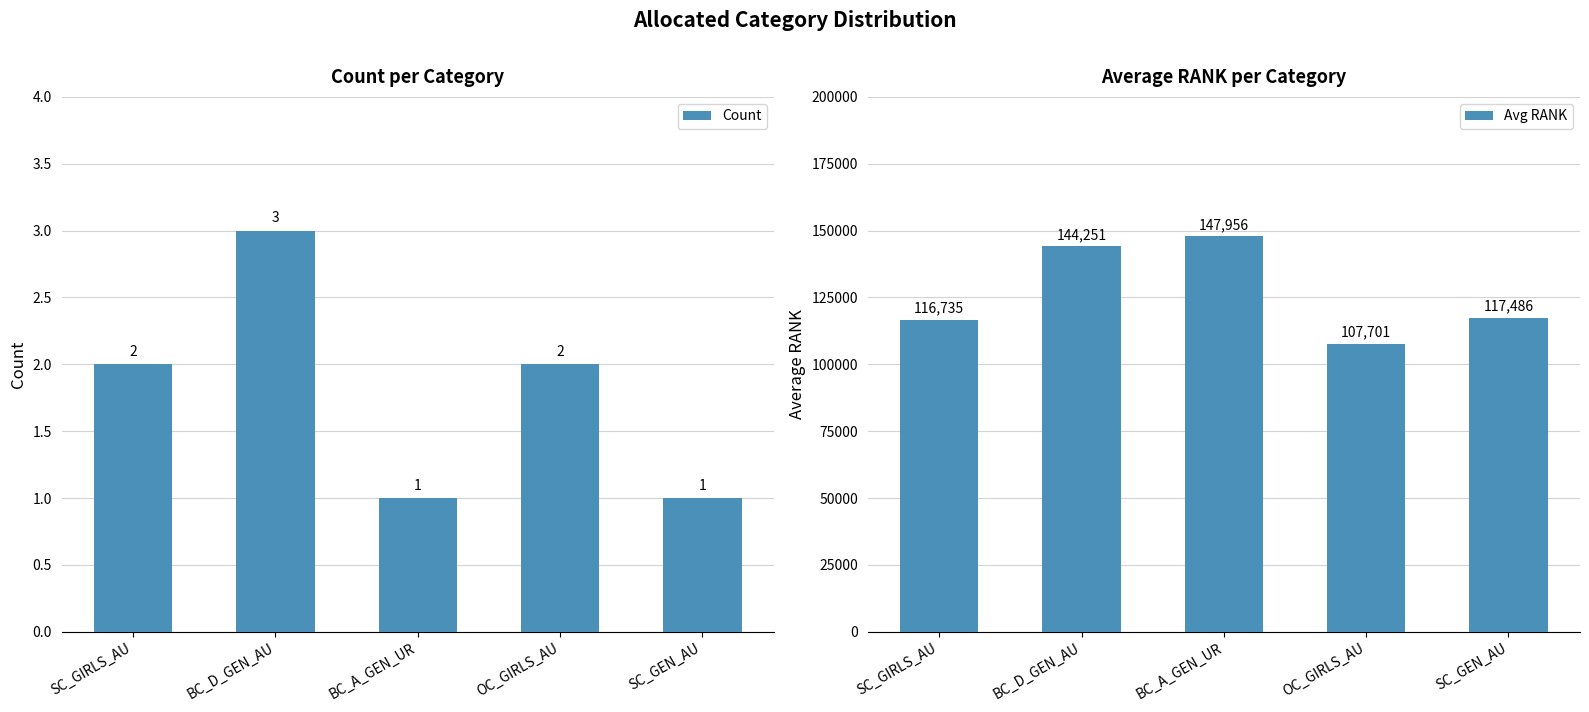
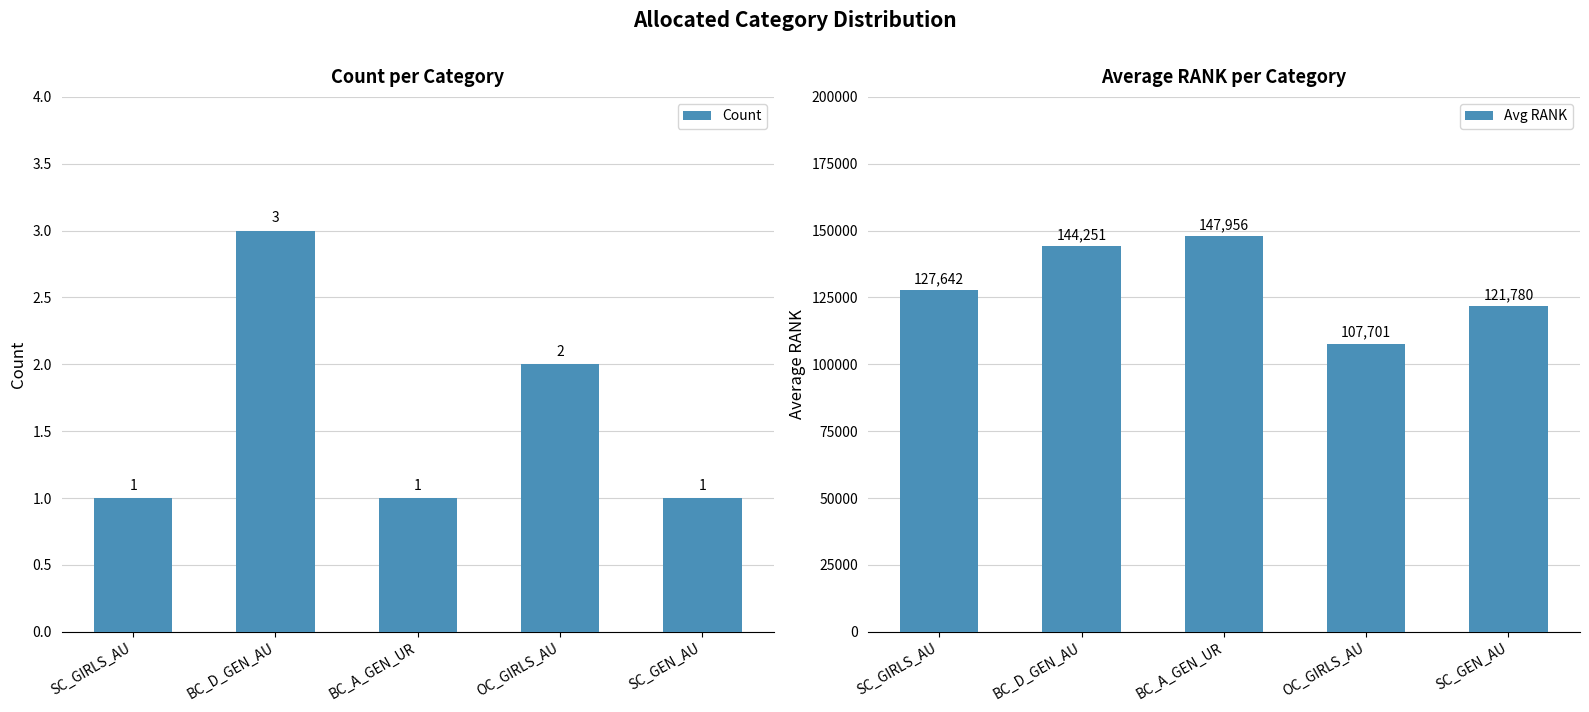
  {
    "Count per Category": {
-     "SC_GIRLS_AU": "2",
+     "SC_GIRLS_AU": "1",
      "BC_D_GEN_AU": "3",
      "BC_A_GEN_UR": "1",
      "OC_GIRLS_AU": "2",
      "SC_GEN_AU": "1"
    },
    "Average RANK per Category": {
-     "SC_GIRLS_AU": "116,735",
+     "SC_GIRLS_AU": "127,642",
      "BC_D_GEN_AU": "144,251",
      "BC_A_GEN_UR": "147,956",
      "OC_GIRLS_AU": "107,701",
-     "SC_GEN_AU": "117,486"
+     "SC_GEN_AU": "121,780"
    }
  }
